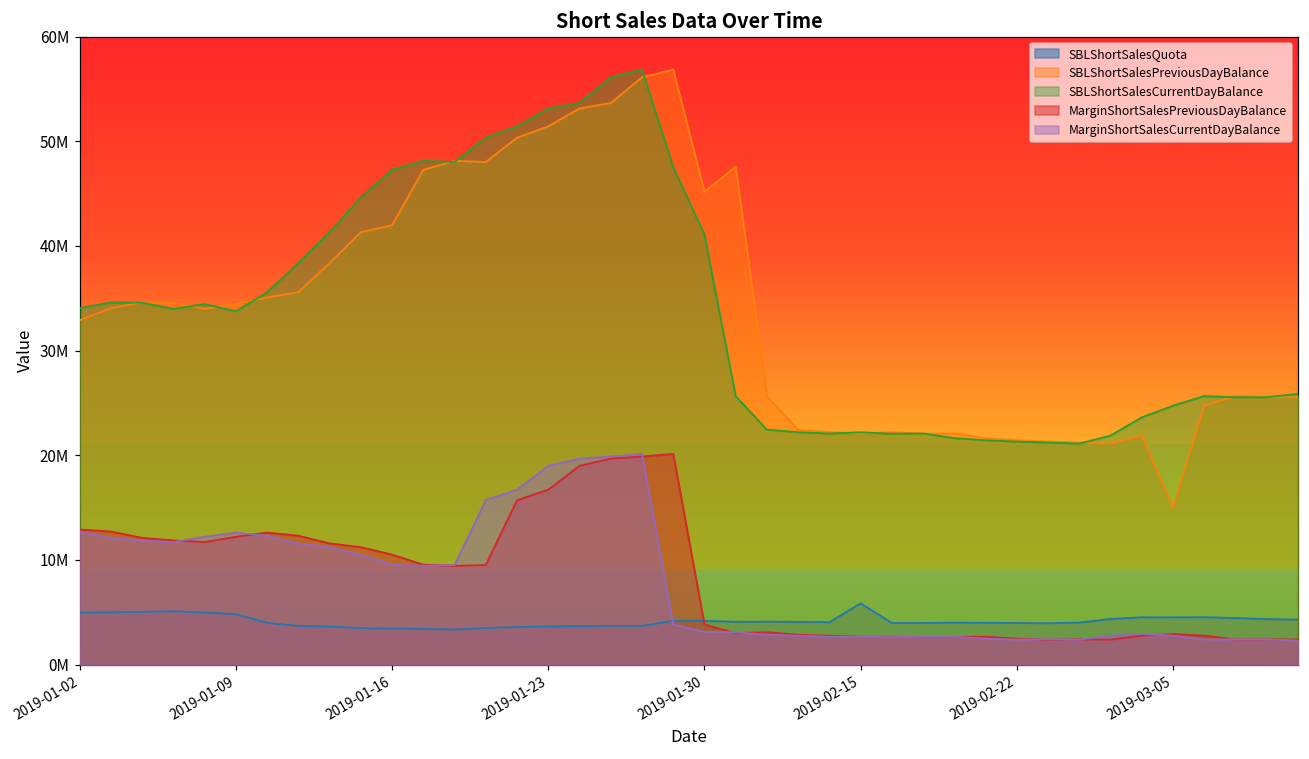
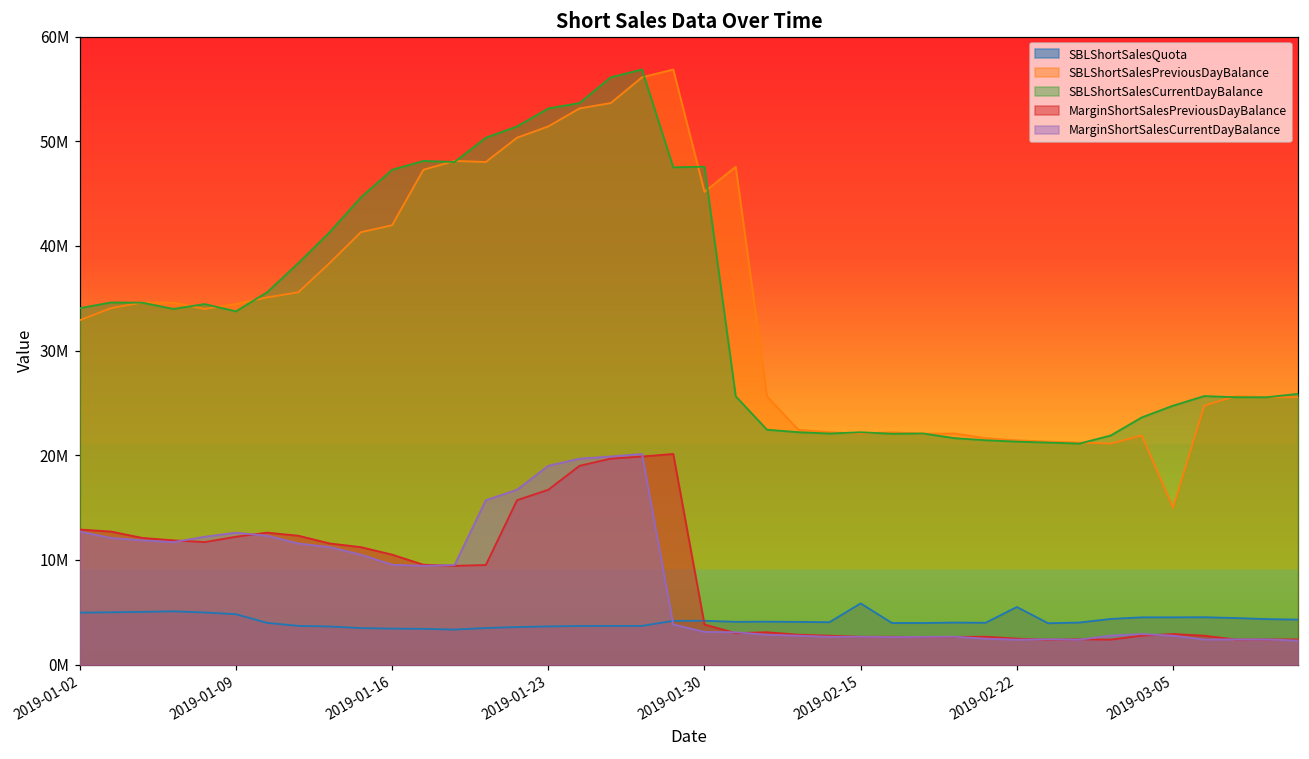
  {
    "SBLShortSalesQuota": {
      "2019-01-02": 5000000,
      "2019-01-09": 5000000,
      "2019-01-16": 3000000,
      "2019-01-23": 4000000,
      "2019-01-30": 4000000,
      "2019-02-15": 6000000,
-     "2019-02-22": 4000000,
+     "2019-02-22": 5000000,
      "2019-03-05": 5000000
    },
    "SBLShortSalesPreviousDayBalance": {
      "2019-01-02": 33000000,
      "2019-01-09": 34000000,
      "2019-01-16": 42000000,
      "2019-01-23": 51000000,
      "2019-01-30": 45000000,
      "2019-03-05": 15000000
    },
    "SBLShortSalesCurrentDayBalance": {
      "2019-01-02": 34000000,
      "2019-01-09": 34000000,
      "2019-01-16": 47000000,
      "2019-01-23": 53000000,
-     "2019-01-30": 41000000,
+     "2019-01-30": 48000000,
      "2019-03-05": 25000000
    },
    "MarginShortSalesPreviousDayBalance": {
      "2019-01-09": 12000000,
      "2019-01-16": 11000000,
      "2019-01-23": 17000000,
      "2019-01-30": 4000000
    },
    "MarginShortSalesCurrentDayBalance": {
      "2019-01-09": 13000000,
      "2019-01-16": 10000000,
      "2019-01-23": 19000000,
      "2019-01-30": 3000000
    }
  }
